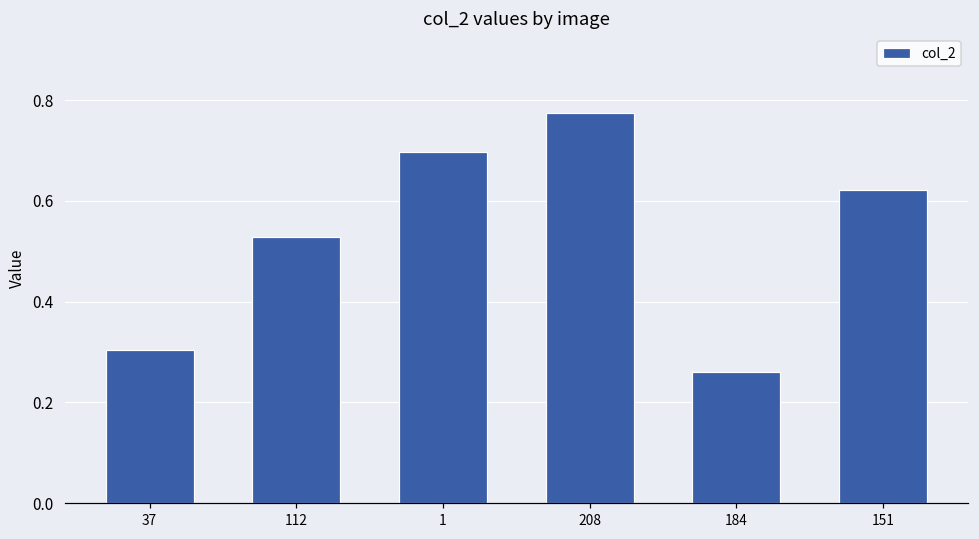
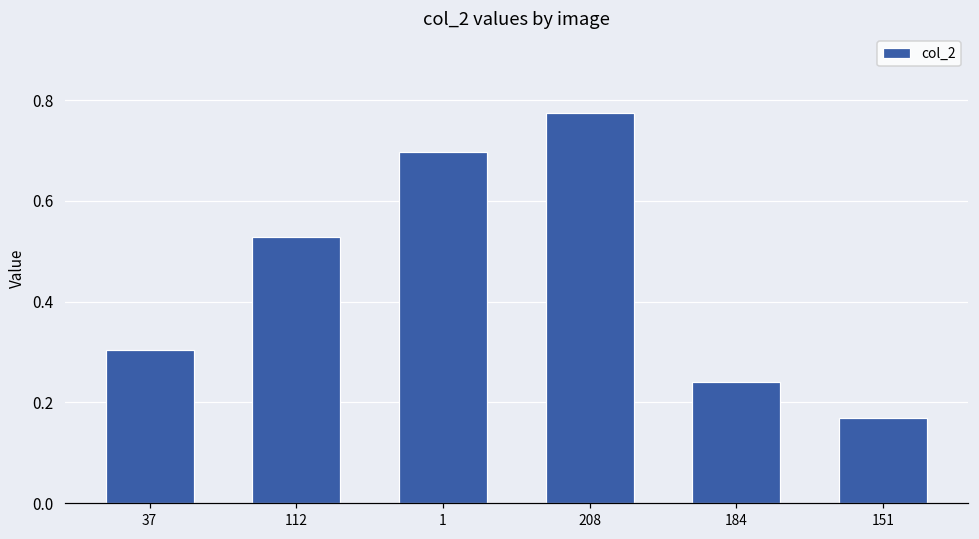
  {
    "37": 0.30,
    "112": 0.53,
    "1": 0.70,
    "208": 0.78,
-   "184": 0.26,
-   "151": 0.62
+   "184": 0.24,
+   "151": 0.17
  }
